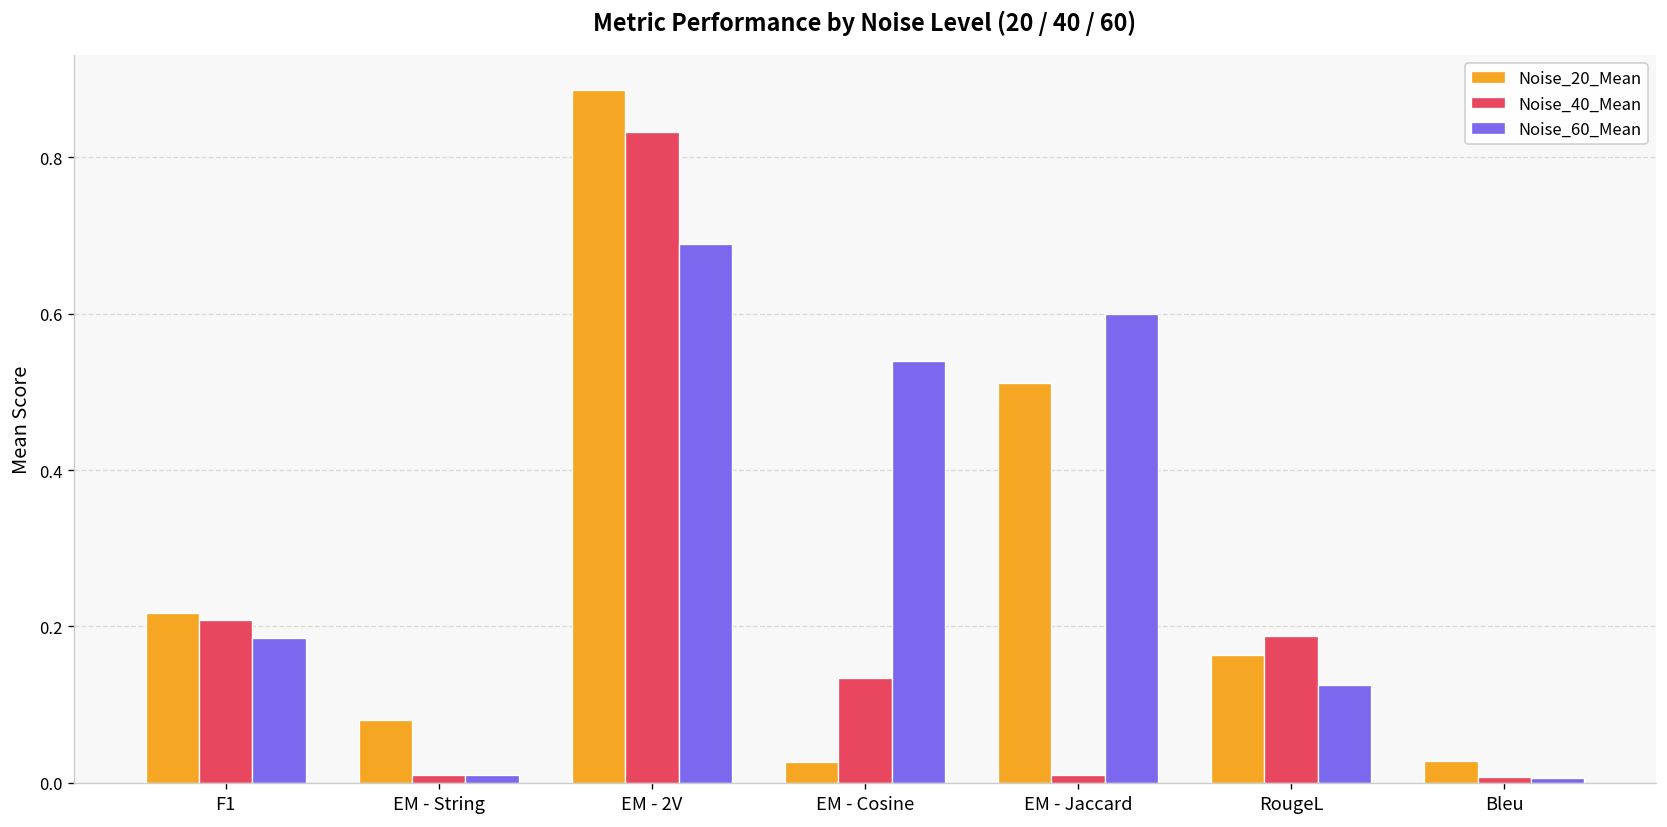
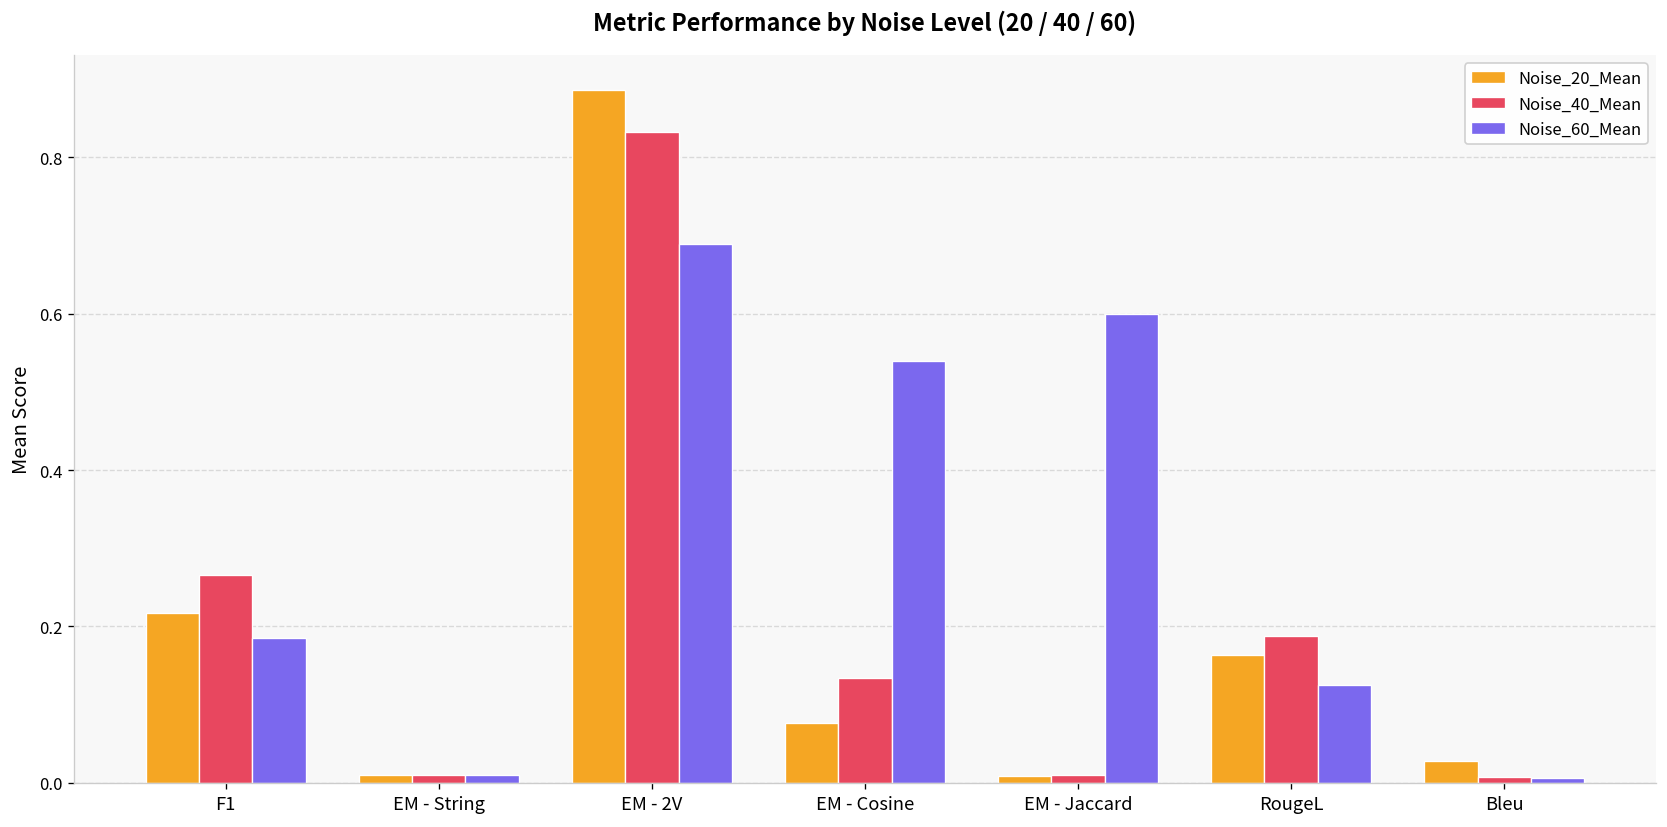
  {
    "Noise_20_Mean": {
      "F1": 0.22,
-     "EM - String": 0.08,
+     "EM - String": 0.01,
      "EM - 2V": 0.89,
-     "EM - Cosine": 0.03,
-     "EM - Jaccard": 0.51,
+     "EM - Cosine": 0.08,
+     "EM - Jaccard": 0.01,
      "RougeL": 0.16,
      "Bleu": 0.03
    },
    "Noise_40_Mean": {
-     "F1": 0.21,
+     "F1": 0.27,
      "EM - String": 0.01,
      "EM - 2V": 0.83,
      "EM - Cosine": 0.13,
      "EM - Jaccard": 0.01,
      "RougeL": 0.19,
      "Bleu": 0.01
    },
    "Noise_60_Mean": {
      "F1": 0.19,
      "EM - String": 0.01,
      "EM - 2V": 0.69,
      "EM - Cosine": 0.54,
      "EM - Jaccard": 0.60,
      "RougeL": 0.13,
      "Bleu": 0.01
    }
  }
